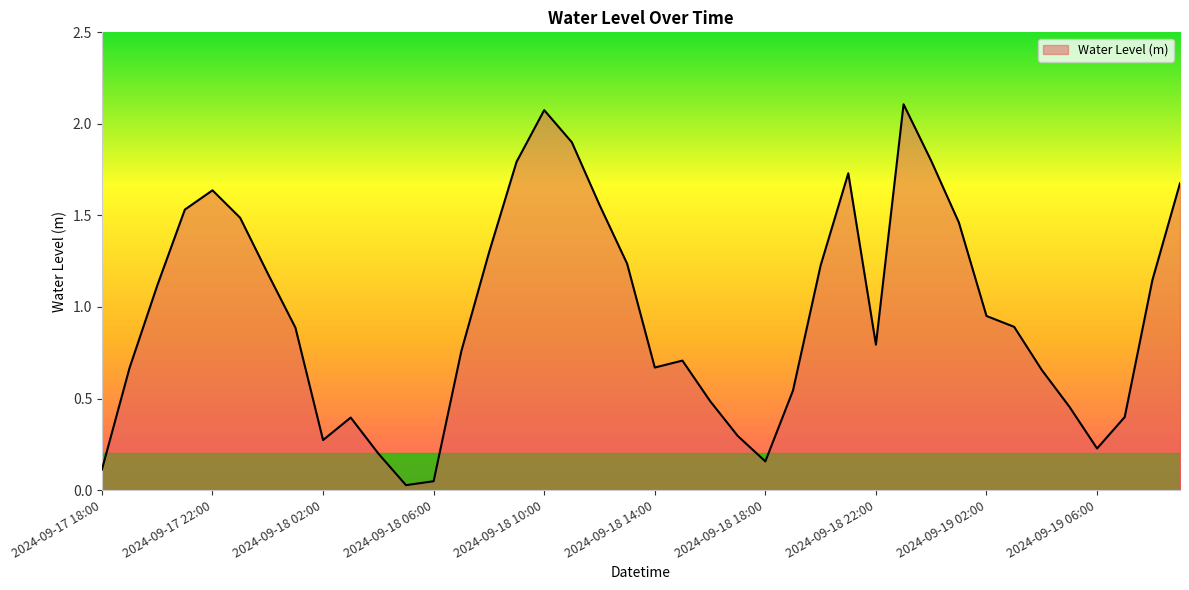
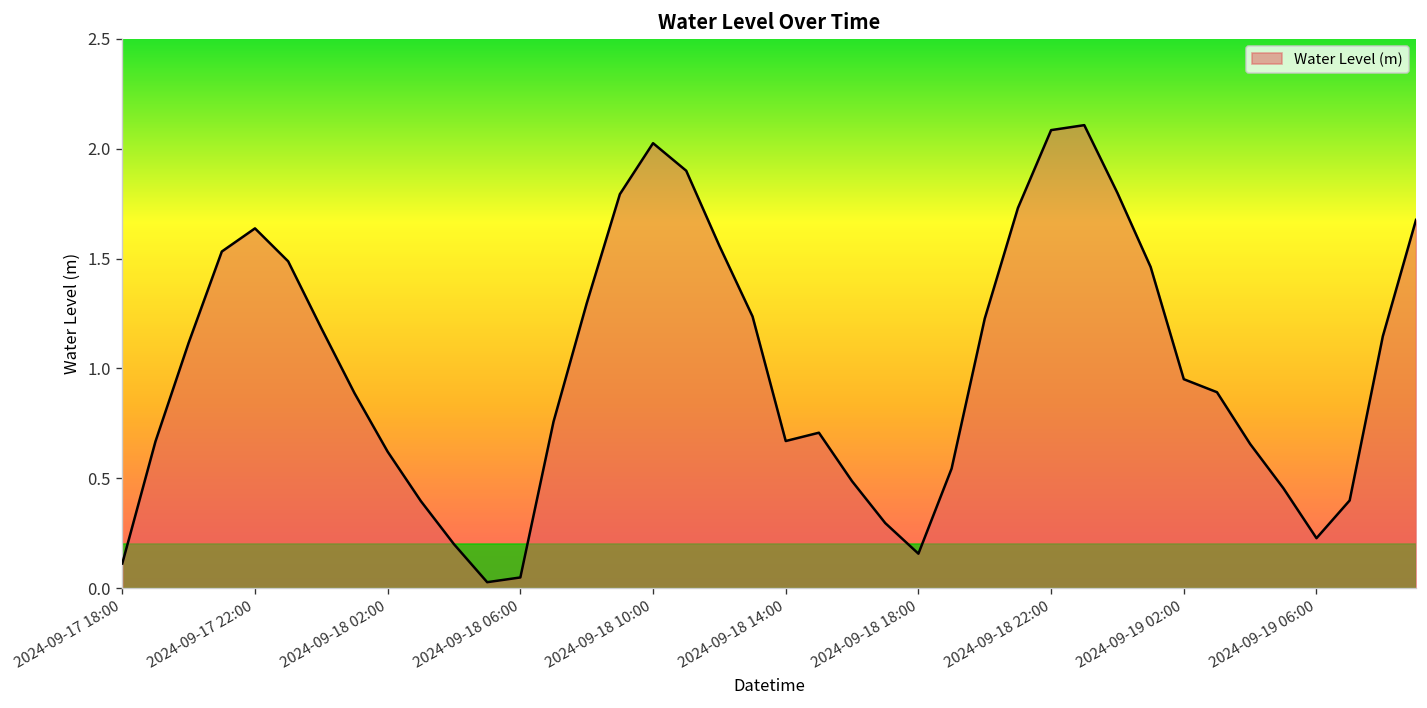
  {
    "2024-09-17 22:00": 1.64,
-   "2024-09-18 02:00": 0.27,
-   "2024-09-18 10:00": 2.08,
+   "2024-09-18 02:00": 0.62,
+   "2024-09-18 10:00": 2.02,
    "2024-09-18 14:00": 0.67,
-   "2024-09-18 22:00": 0.79,
+   "2024-09-18 22:00": 2.08,
    "2024-09-19 02:00": 0.95,
    "2024-09-19 06:00": 0.23
  }
